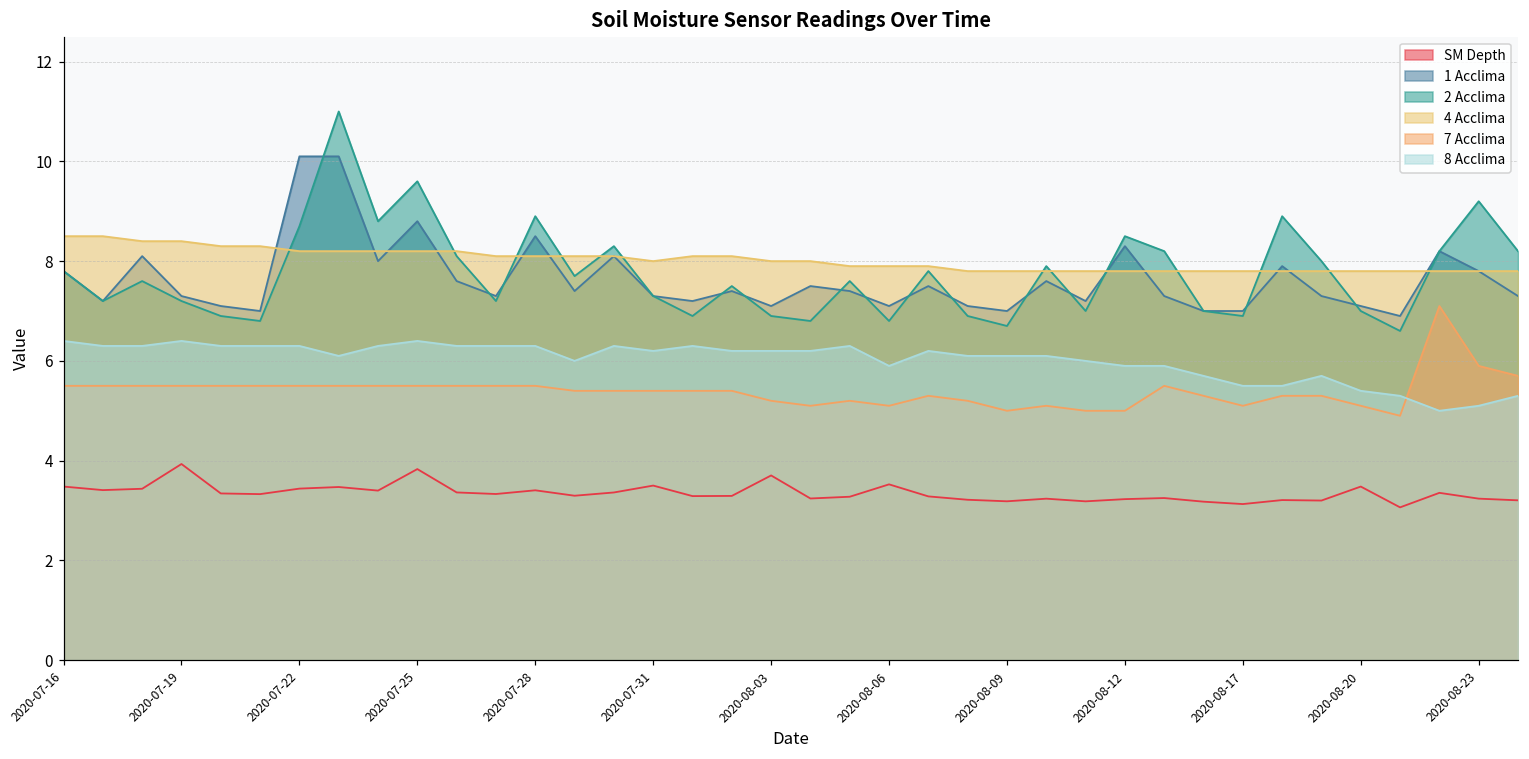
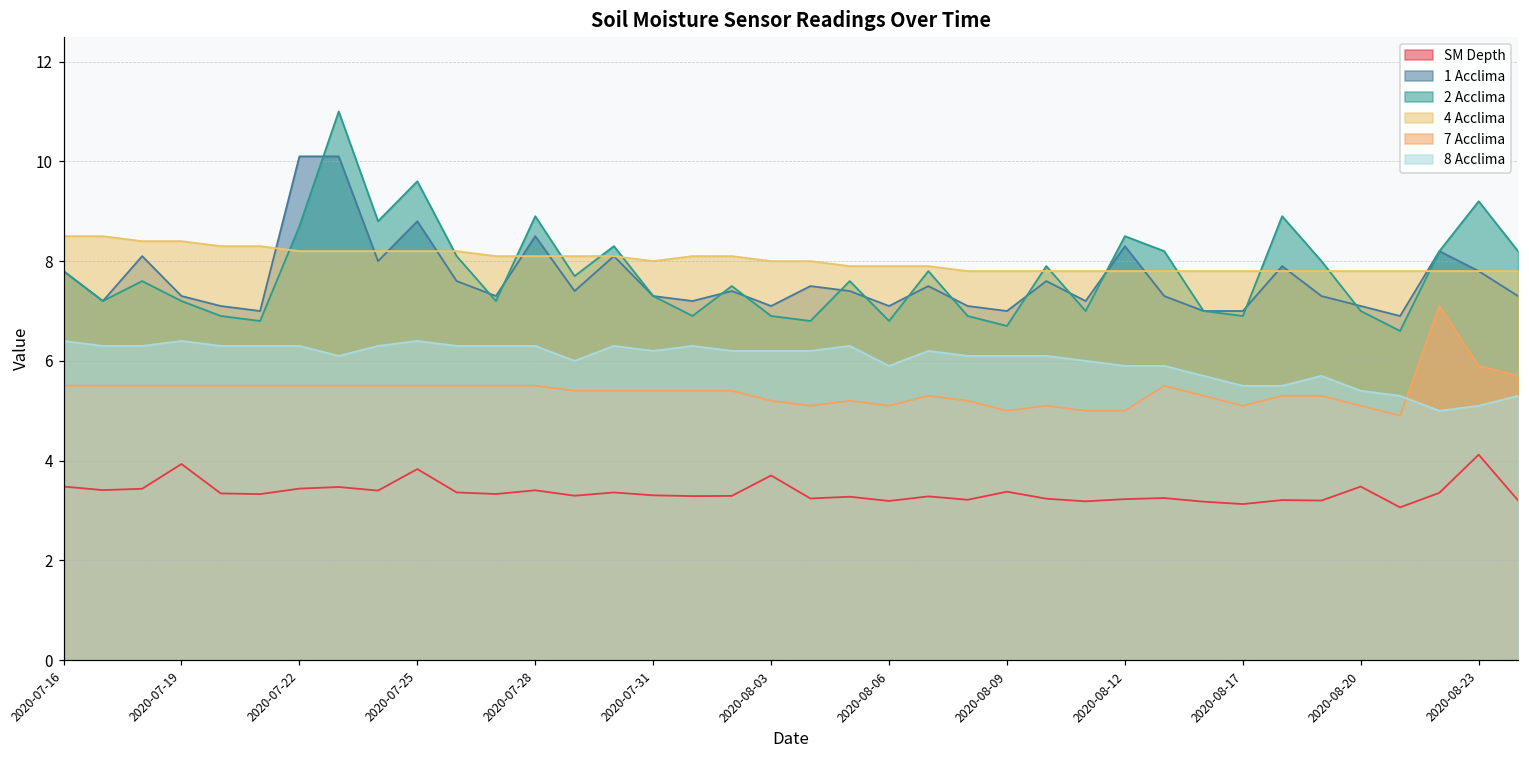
  {
    "SM Depth": {
      "2020-07-16": 3.5,
      "2020-07-19": 3.9,
      "2020-07-22": 3.4,
      "2020-07-25": 3.8,
      "2020-07-28": 3.4,
-     "2020-07-31": 3.5,
+     "2020-07-31": 3.3,
      "2020-08-03": 3.7,
-     "2020-08-06": 3.5,
-     "2020-08-09": 3.2,
+     "2020-08-06": 3.2,
+     "2020-08-09": 3.4,
      "2020-08-12": 3.2,
      "2020-08-17": 3.1,
      "2020-08-20": 3.5,
-     "2020-08-23": 3.2
+     "2020-08-23": 4.1
    },
    "8 Acclima": {
      "2020-07-16": 6.4,
      "2020-07-19": 6.4,
      "2020-07-22": 6.3,
      "2020-07-25": 6.4,
      "2020-07-28": 6.3,
      "2020-07-31": 6.2,
      "2020-08-03": 6.2,
      "2020-08-06": 5.9,
      "2020-08-09": 6.1,
      "2020-08-12": 5.9,
      "2020-08-17": 5.5,
      "2020-08-20": 5.4,
      "2020-08-23": 5.1
    }
  }
